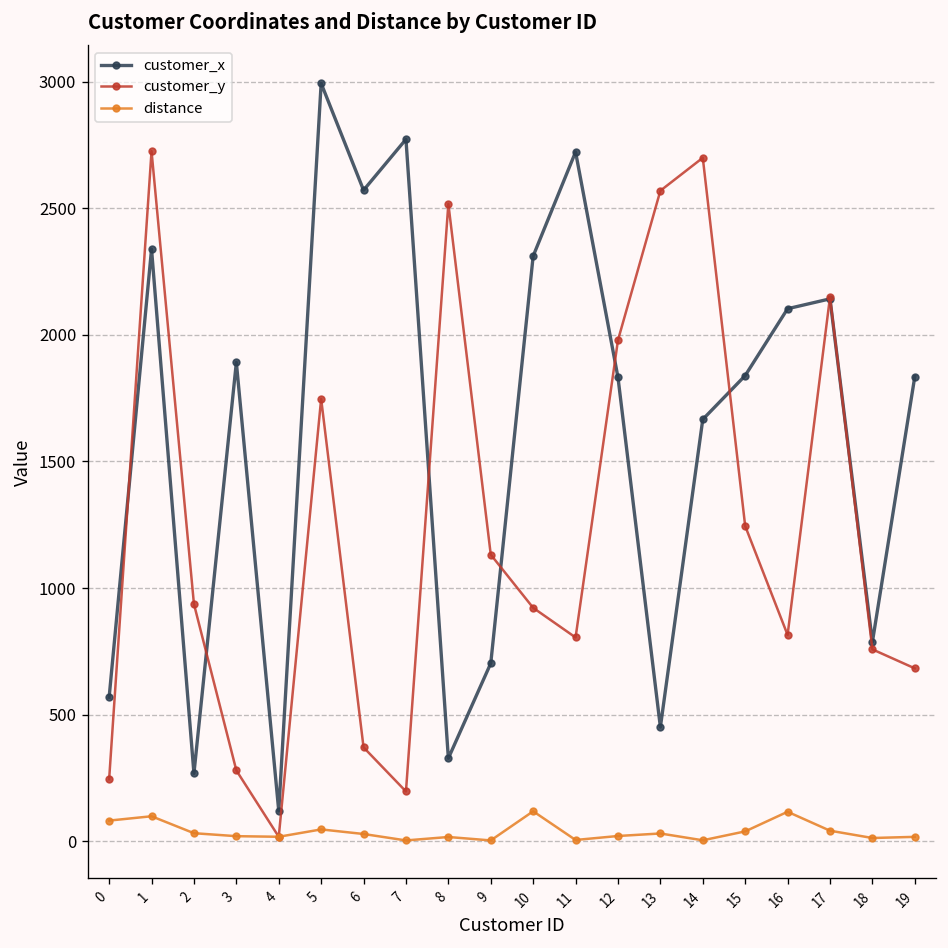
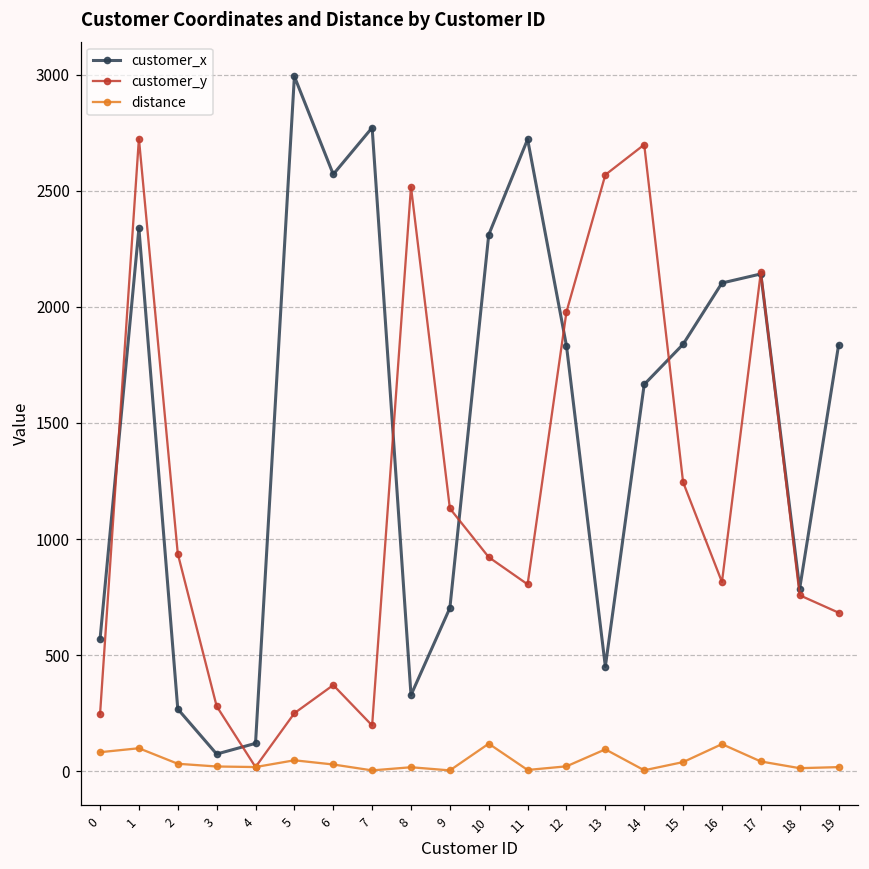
  {
    "customer_x": {
      "0": 570,
      "1": 2340,
      "2": 270,
-     "3": 1890,
+     "3": 70,
      "4": 120,
      "5": 2990,
      "6": 2570,
      "7": 2770,
      "8": 330,
      "9": 700,
      "10": 2310,
      "11": 2720,
      "12": 1830,
      "13": 450,
      "14": 1670,
      "15": 1840,
      "16": 2100,
      "18": 790,
      "19": 1840
    },
    "customer_y": {
      "0": 250,
      "1": 2730,
      "2": 940,
      "3": 280,
-     "5": 1750,
+     "5": 250,
      "6": 370,
      "7": 200,
      "8": 2520,
      "9": 1130,
      "10": 920,
      "11": 810,
      "12": 1980,
      "13": 2570,
      "14": 2700,
      "15": 1250,
      "16": 820,
      "18": 760,
      "19": 680
    },
    "distance": {
      "0": 80,
      "1": 100,
      "2": 30,
      "3": 20,
      "5": 50,
      "6": 30,
      "7": 0,
      "8": 20,
      "9": 0,
      "10": 120,
      "11": 10,
      "12": 20,
-     "13": 30,
+     "13": 90,
      "14": 0,
      "15": 40,
      "16": 120,
      "17": 40,
      "18": 10,
      "19": 20
    }
  }
